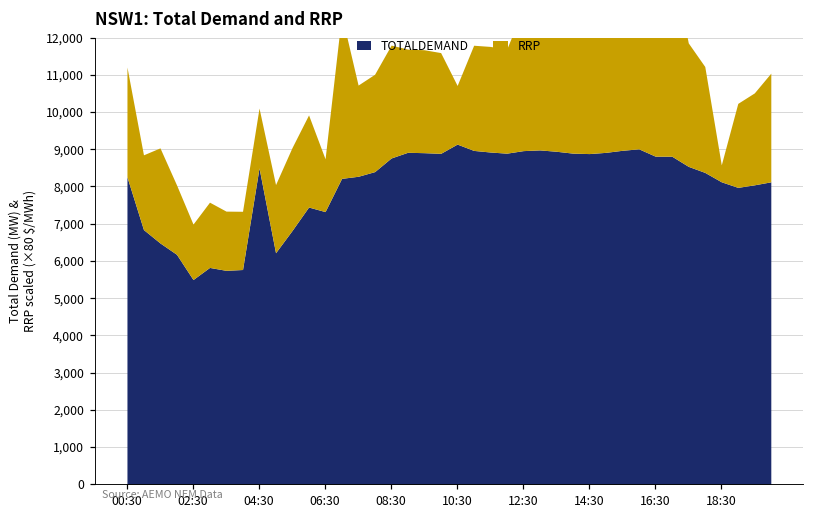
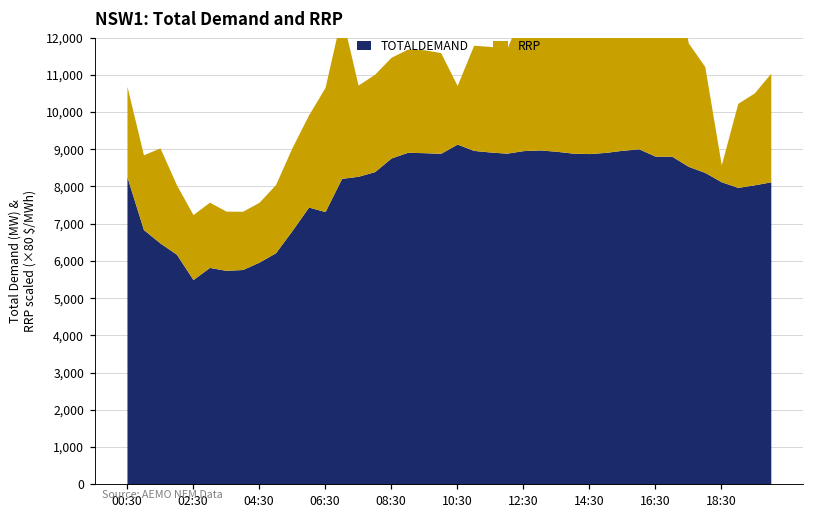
  {
    "TOTALDEMAND": {
-     "04:30": "8,500"
+     "04:30": "6,000"
    },
    "RRP": {
-     "00:30": "2,900",
-     "02:30": "1,500",
+     "00:30": "2,400",
+     "02:30": "1,700",
      "04:30": "1,600",
-     "06:30": "1,400",
-     "08:30": "3,000",
+     "06:30": "3,300",
+     "08:30": "2,700",
      "10:30": "1,600",
      "18:30": "500"
    }
  }
